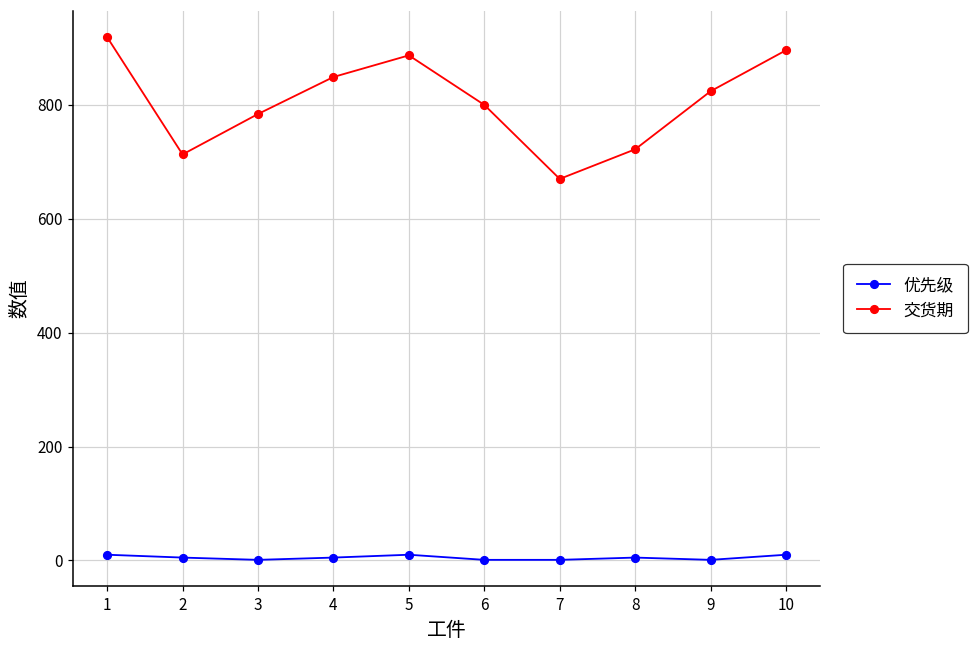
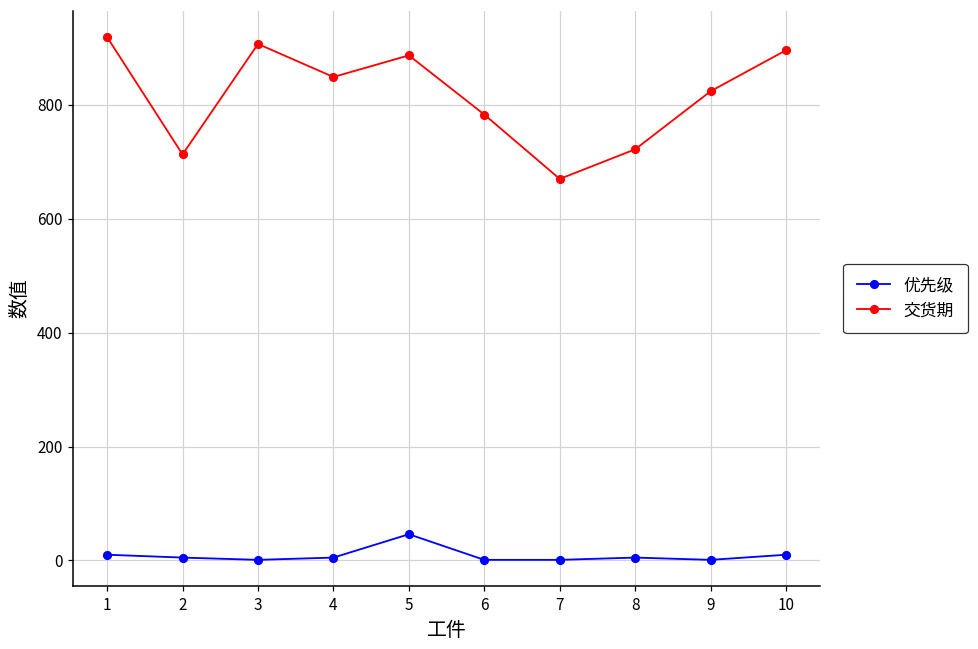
  {
    "优先级": {
      "1": 10,
      "2": 10,
      "3": 0,
      "4": 10,
-     "5": 10,
+     "5": 50,
      "6": 0,
      "7": 0,
      "8": 10,
      "9": 0,
      "10": 10
    },
    "交货期": {
      "1": 920,
      "2": 710,
-     "3": 780,
+     "3": 910,
      "4": 850,
      "5": 890,
-     "6": 800,
+     "6": 780,
      "7": 670,
      "8": 720,
      "9": 820,
      "10": 900
    }
  }
